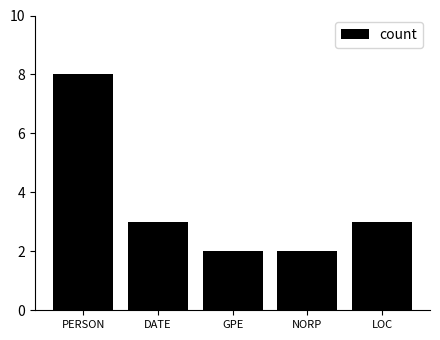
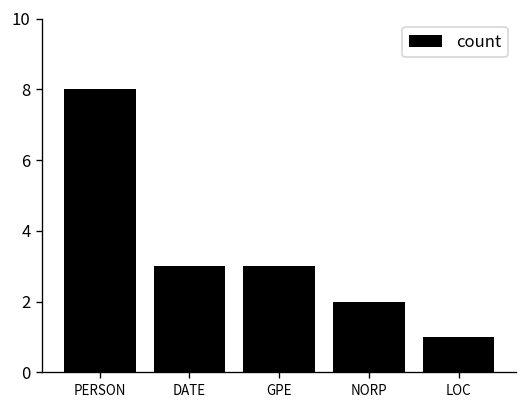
  {
    "PERSON": 8,
    "DATE": 3,
-   "GPE": 2,
+   "GPE": 3,
    "NORP": 2,
-   "LOC": 3
+   "LOC": 1
  }
